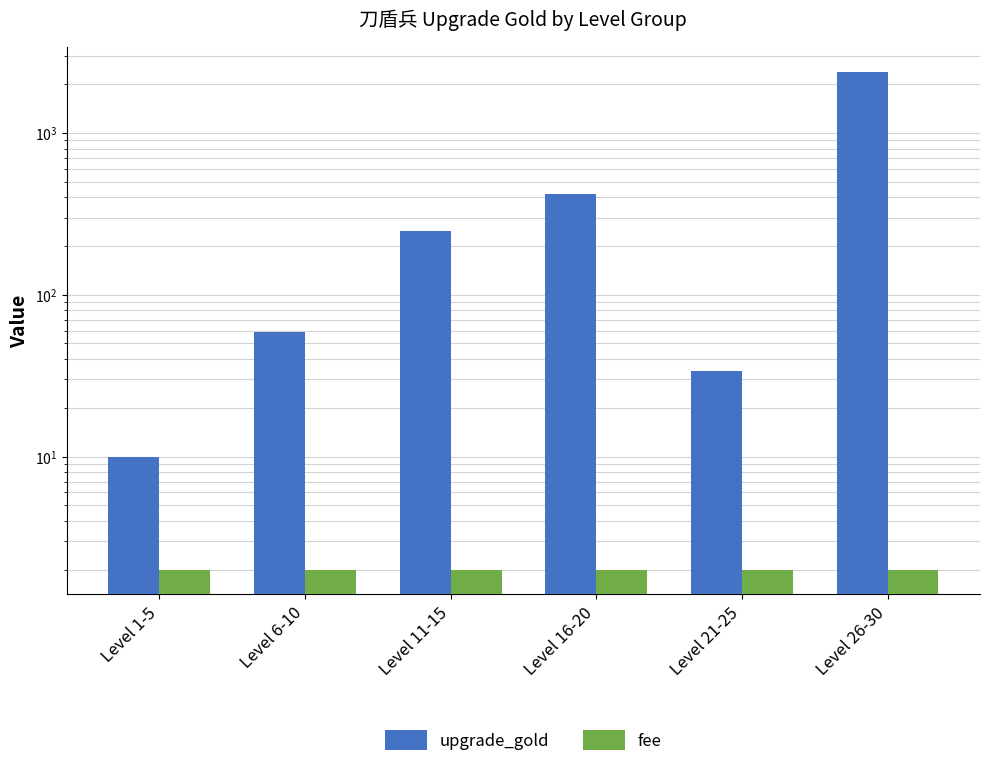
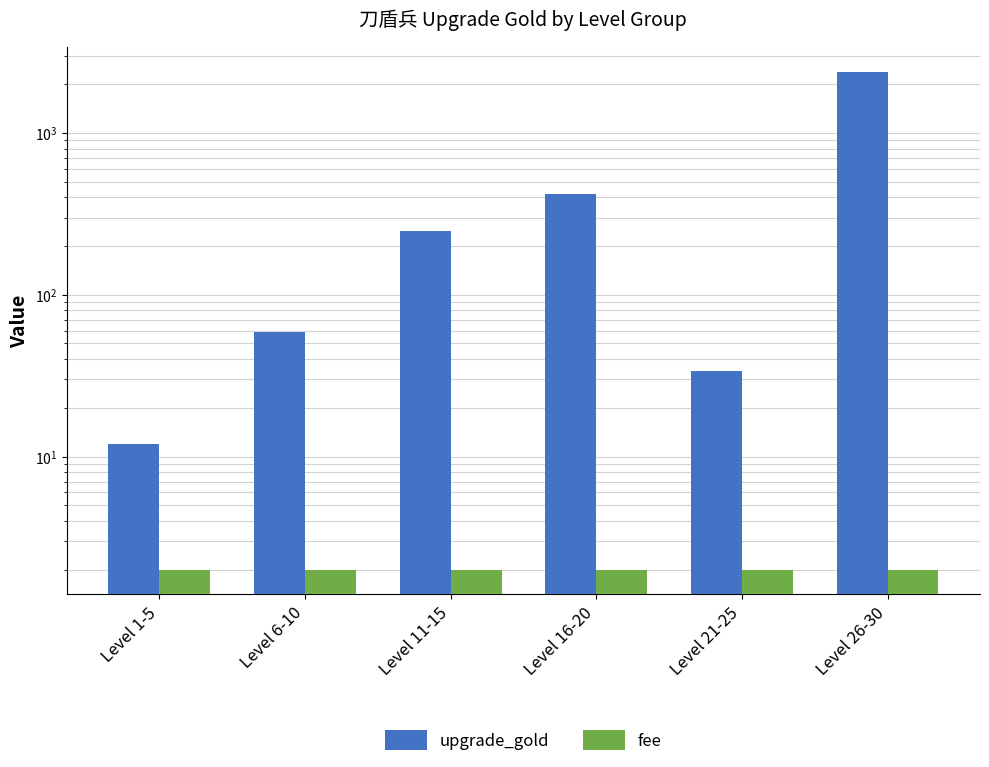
  {
    "upgrade_gold": {
-     "Level 1-5": 10,
+     "Level 1-5": 12,
      "Level 6-10": 59,
      "Level 11-15": 250,
      "Level 16-20": 420,
      "Level 21-25": 34,
      "Level 26-30": 2400
    },
    "fee": {
      "Level 1-5": 2,
      "Level 6-10": 2,
      "Level 11-15": 2,
      "Level 16-20": 2,
      "Level 21-25": 2,
      "Level 26-30": 2
    }
  }
